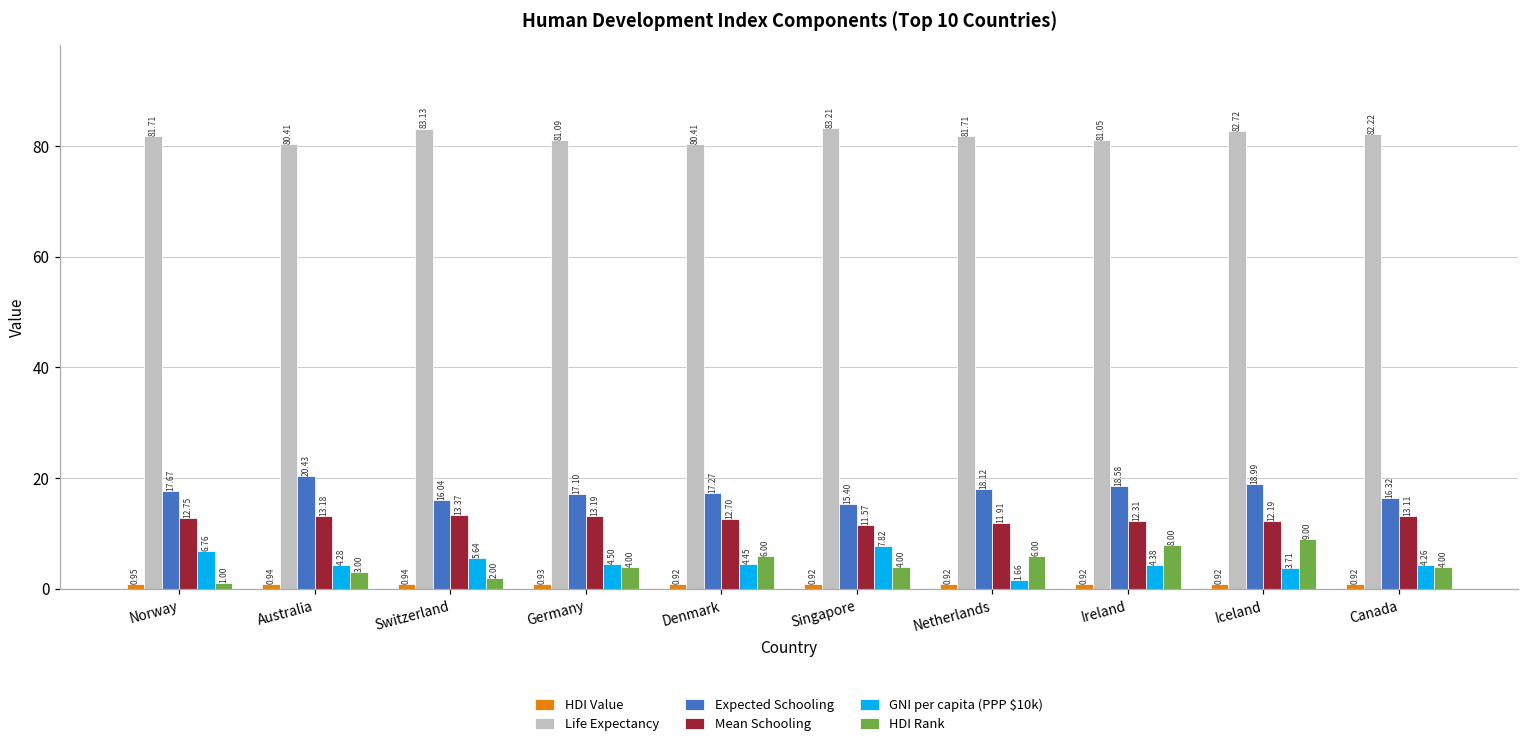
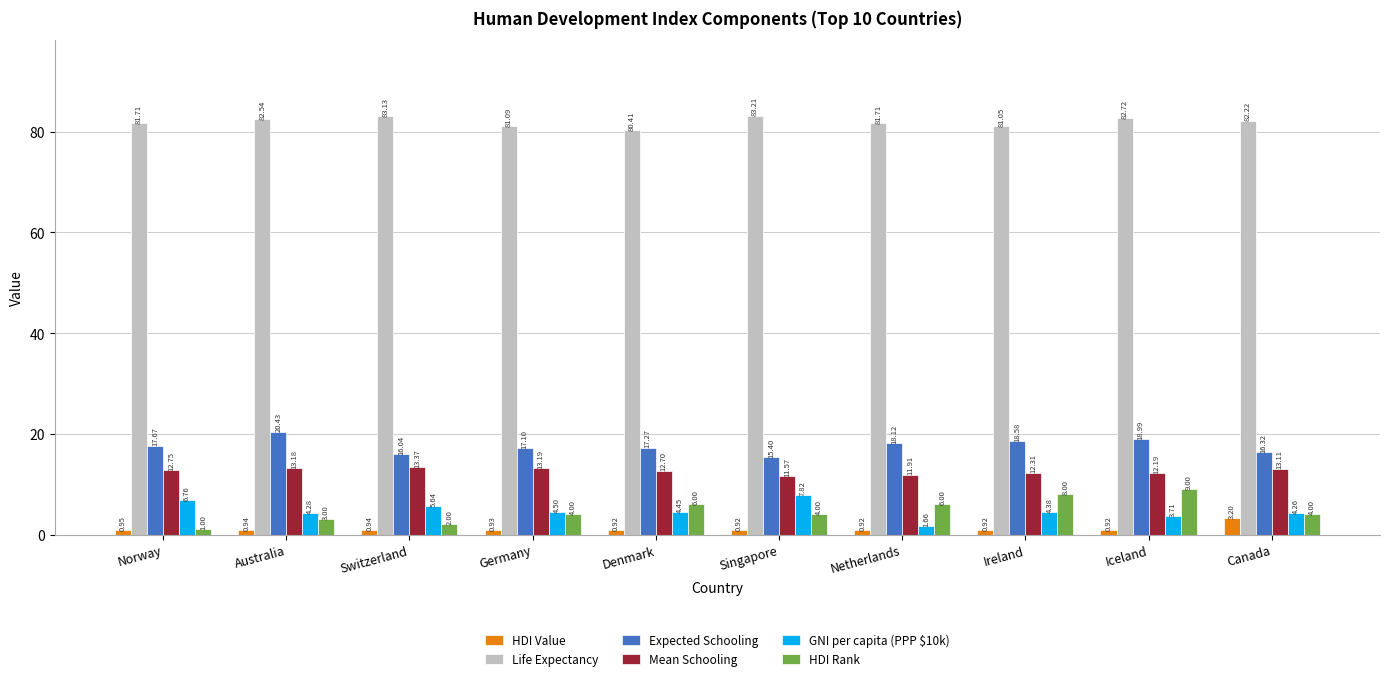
  {
    "HDI Value": {
      "Norway": 0.95,
      "Australia": 0.94,
      "Switzerland": 0.94,
      "Germany": 0.93,
      "Denmark": 0.92,
      "Singapore": 0.92,
      "Netherlands": 0.92,
      "Ireland": 0.92,
      "Iceland": 0.92,
-     "Canada": 0.92
+     "Canada": 3.20
    },
    "Life Expectancy": {
      "Norway": 81.71,
-     "Australia": 80.41,
+     "Australia": 82.54,
      "Switzerland": 83.13,
      "Germany": 81.09,
      "Denmark": 80.41,
      "Singapore": 83.21,
      "Netherlands": 81.71,
      "Ireland": 81.05,
      "Iceland": 82.72,
      "Canada": 82.22
    },
    "Expected Schooling": {
      "Norway": 17.67,
      "Australia": 20.43,
      "Switzerland": 16.04,
      "Germany": 17.10,
      "Denmark": 17.27,
      "Singapore": 15.40,
      "Netherlands": 18.12,
      "Ireland": 18.58,
      "Iceland": 18.99,
      "Canada": 16.32
    },
    "Mean Schooling": {
      "Norway": 12.75,
      "Australia": 13.18,
      "Switzerland": 13.37,
      "Germany": 13.19,
      "Denmark": 12.70,
      "Singapore": 11.57,
      "Netherlands": 11.91,
      "Ireland": 12.31,
      "Iceland": 12.19,
      "Canada": 13.11
    },
    "GNI per capita (PPP $10k)": {
      "Norway": 6.76,
      "Australia": 4.28,
      "Switzerland": 5.64,
      "Germany": 4.50,
      "Denmark": 4.45,
      "Singapore": 7.82,
      "Netherlands": 1.66,
      "Ireland": 4.38,
      "Iceland": 3.71,
      "Canada": 4.26
    },
    "HDI Rank": {
      "Norway": 1.00,
      "Australia": 3.00,
      "Switzerland": 2.00,
      "Germany": 4.00,
      "Denmark": 6.00,
      "Singapore": 4.00,
      "Netherlands": 6.00,
      "Ireland": 8.00,
      "Iceland": 9.00,
      "Canada": 4.00
    }
  }
